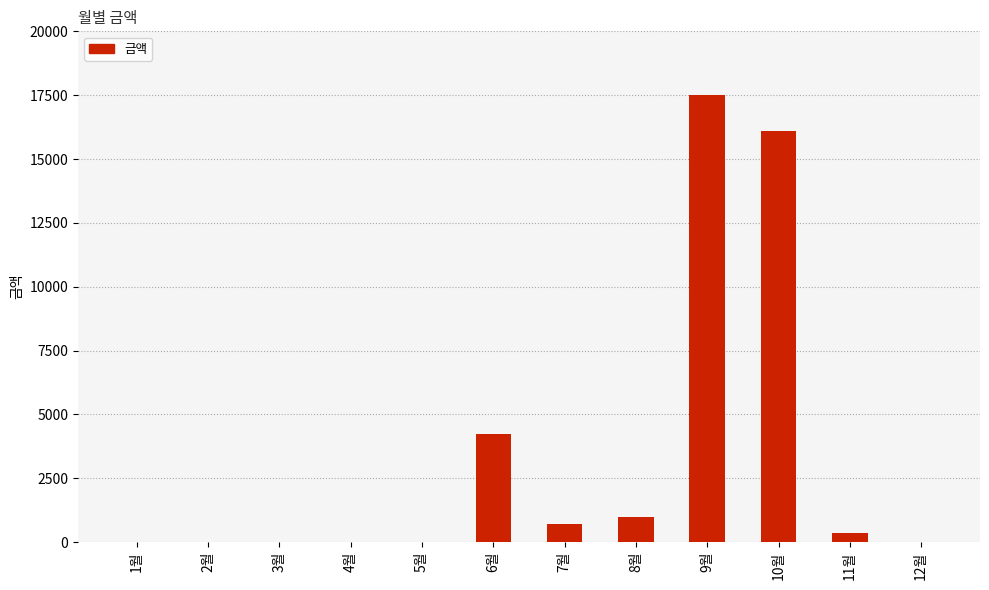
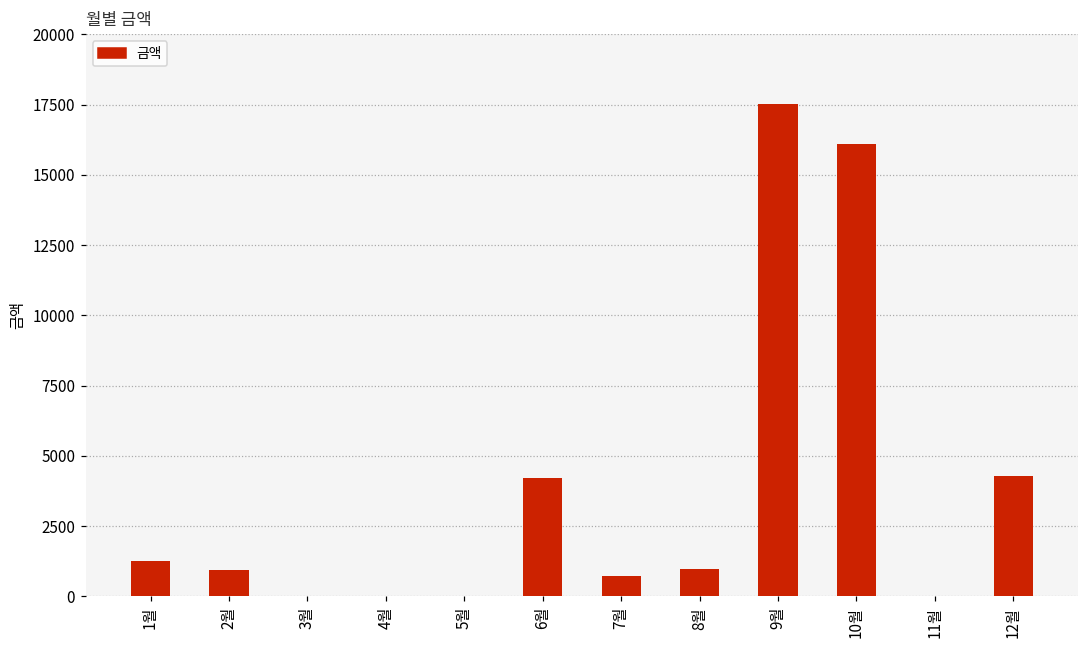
  {
-   "1월": 0,
-   "2월": 0,
+   "1월": 1200,
+   "2월": 900,
    "3월": 0,
    "4월": 0,
    "5월": 0,
    "6월": 4200,
    "7월": 700,
    "8월": 1000,
    "9월": 17500,
    "10월": 16100,
-   "11월": 400,
-   "12월": 0
+   "11월": 0,
+   "12월": 4300
  }
